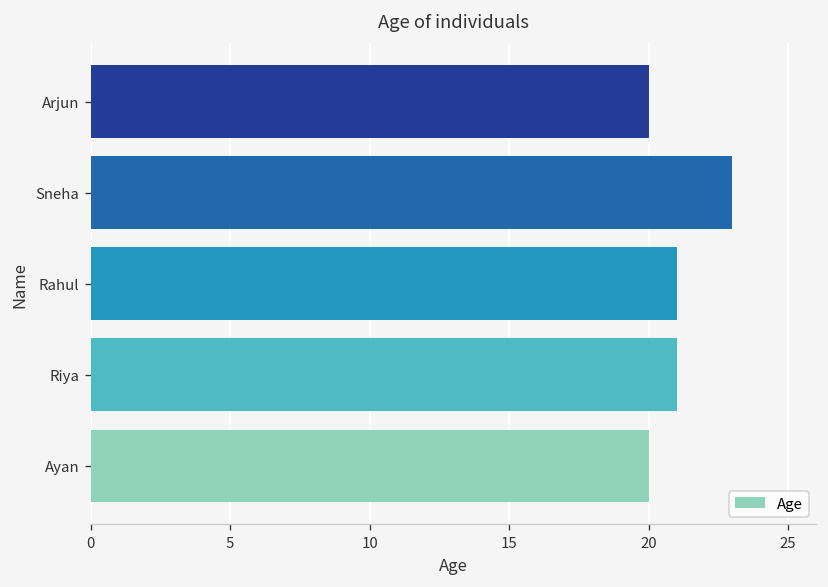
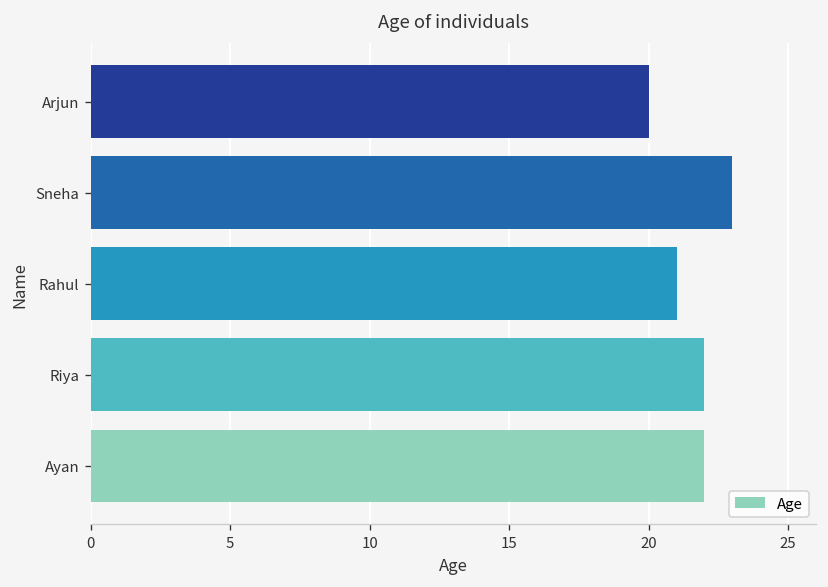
  {
    "Arjun": 20,
    "Sneha": 23,
    "Rahul": 21,
-   "Riya": 21,
-   "Ayan": 20
+   "Riya": 22,
+   "Ayan": 22
  }
